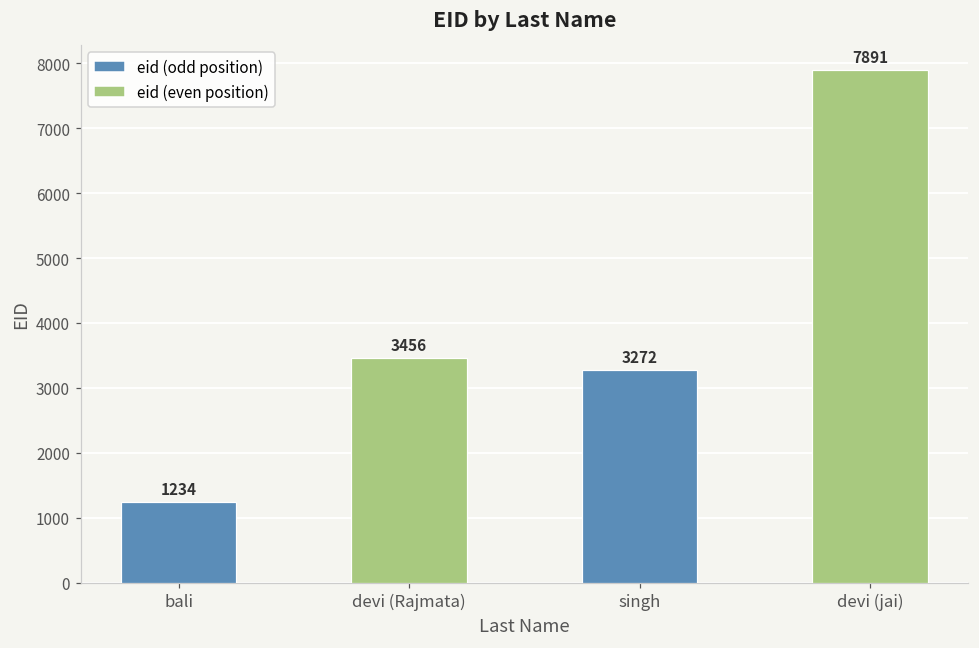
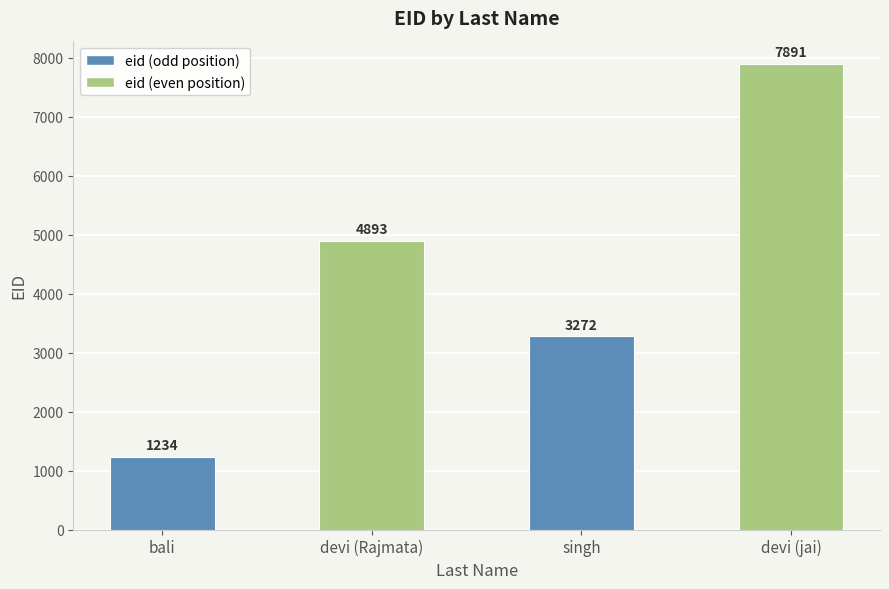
  {
    "bali": 1234,
-   "devi (Rajmata)": 3456,
+   "devi (Rajmata)": 4893,
    "singh": 3272,
    "devi (jai)": 7891
  }
